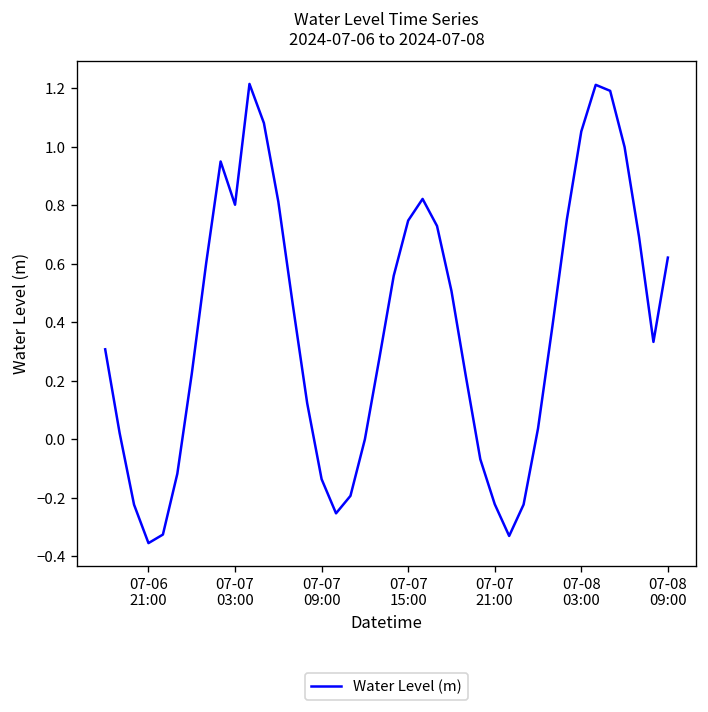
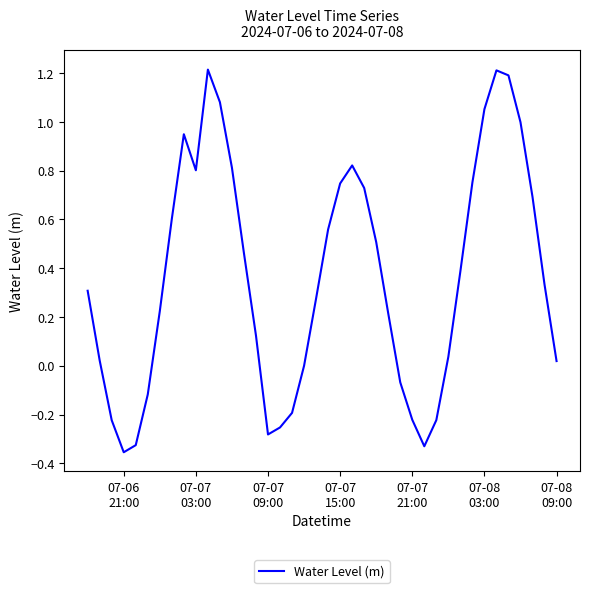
  {
    "07-06 21:00": -0.35,
    "07-07 03:00": 0.80,
-   "07-07 09:00": -0.14,
+   "07-07 09:00": -0.28,
    "07-07 15:00": 0.75,
    "07-07 21:00": -0.22,
    "07-08 03:00": 1.05,
-   "07-08 09:00": 0.62
+   "07-08 09:00": 0.02
  }
